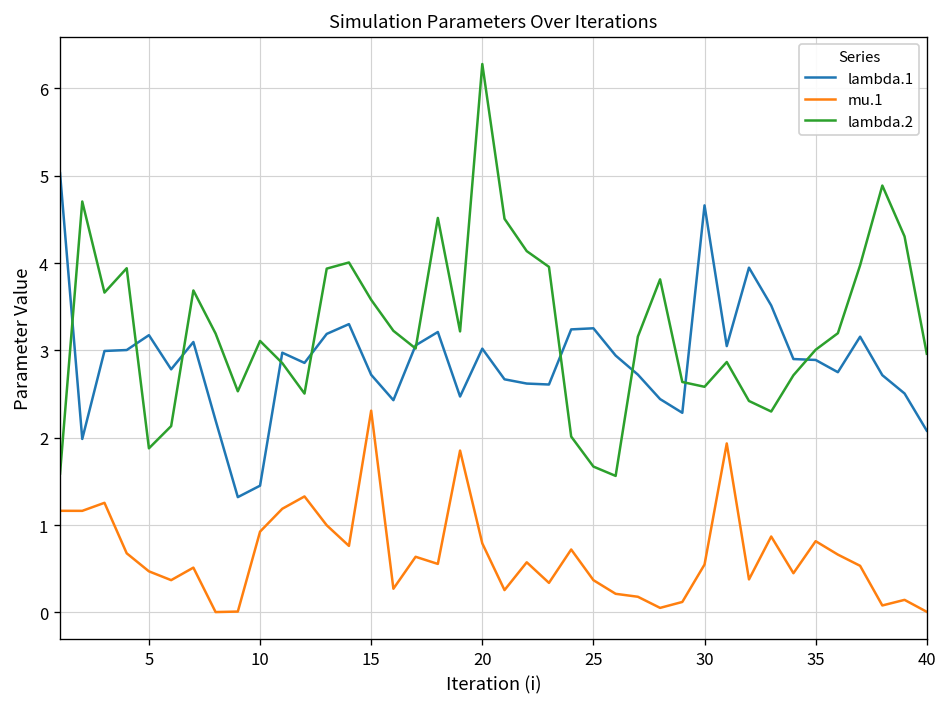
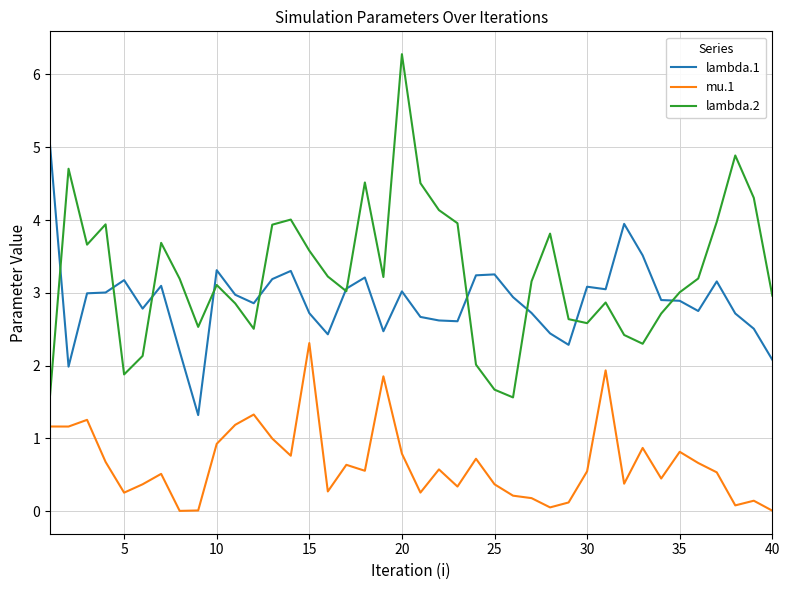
  {
    "lambda.1": {
      "5": 3.2,
-     "10": 1.5,
+     "10": 3.3,
      "15": 2.7,
      "20": 3.0,
      "25": 3.3,
-     "30": 4.7,
+     "30": 3.1,
      "35": 2.9,
      "40": 2.1
    },
    "mu.1": {
-     "5": 0.5,
+     "5": 0.3,
      "10": 0.9,
      "15": 2.3,
      "20": 0.8,
      "25": 0.4,
      "30": 0.5,
      "35": 0.8,
      "40": 0.0
    },
    "lambda.2": {
      "5": 1.9,
      "10": 3.1,
      "15": 3.6,
      "20": 6.3,
      "25": 1.7,
      "30": 2.6,
      "35": 3.0,
      "40": 3.0
    }
  }
